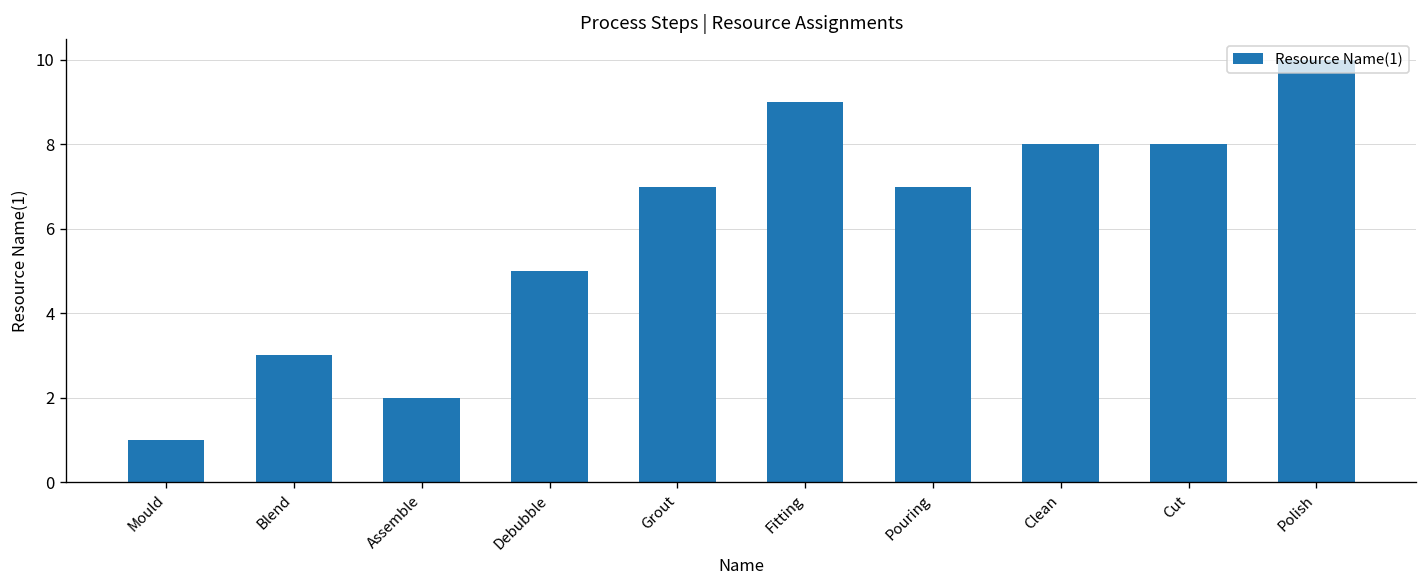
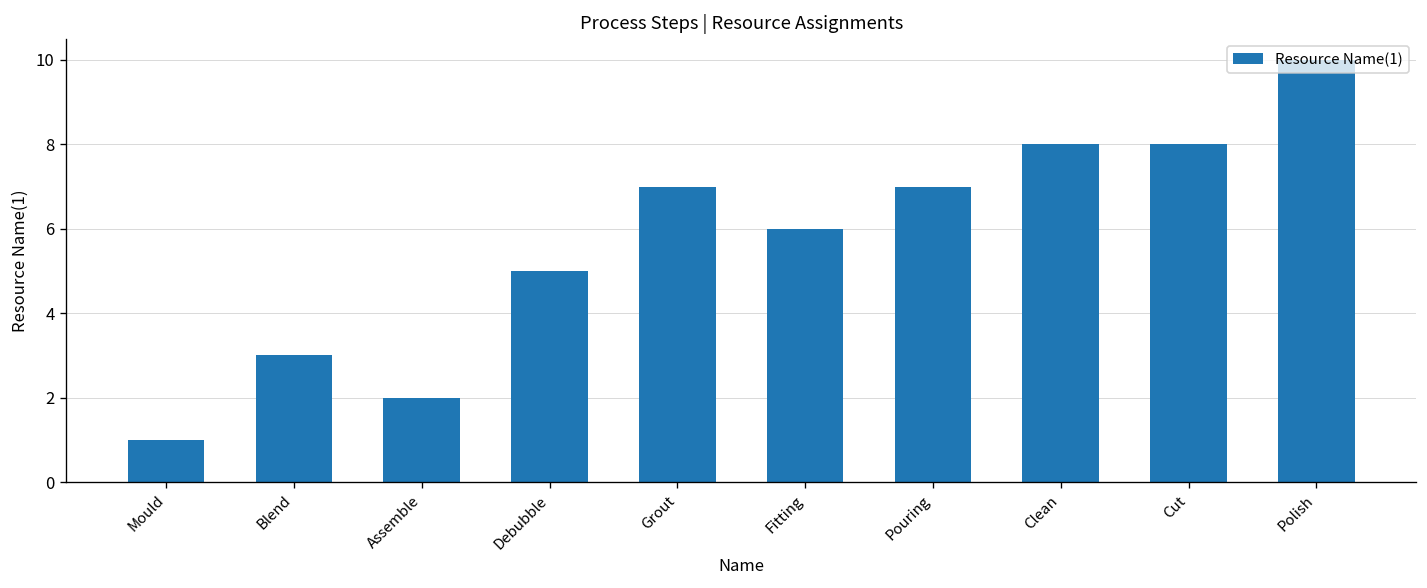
  {
    "Mould": 1,
    "Blend": 3,
    "Assemble": 2,
    "Debubble": 5,
    "Grout": 7,
-   "Fitting": 9,
+   "Fitting": 6,
    "Pouring": 7,
    "Clean": 8,
    "Cut": 8
  }
